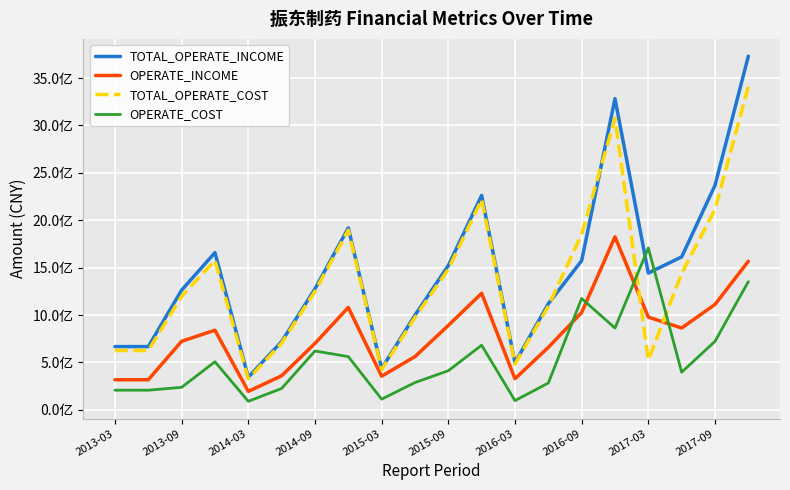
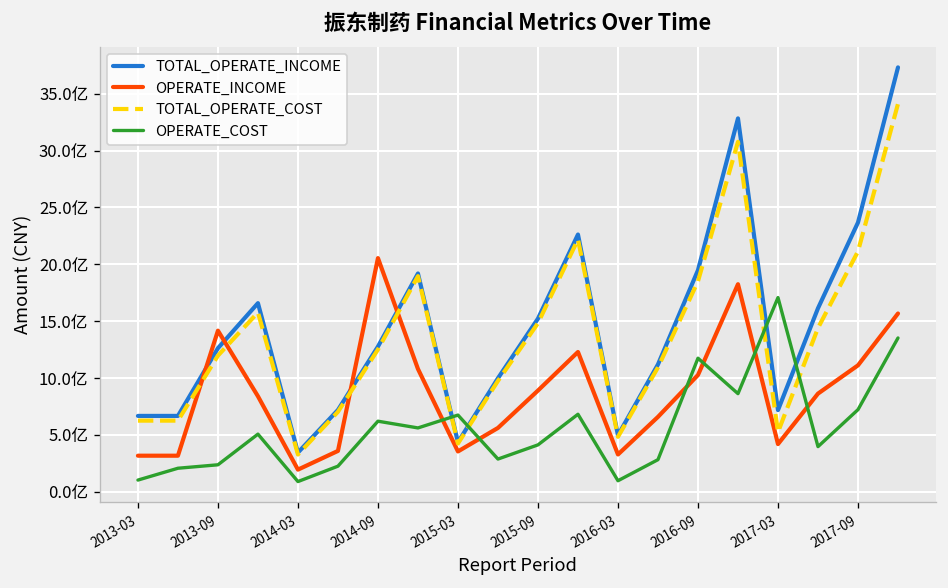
  {
    "TOTAL_OPERATE_INCOME": {
      "2013-03": "7亿",
      "2013-09": "13亿",
      "2015-09": "15亿",
-     "2016-09": "16亿",
-     "2017-03": "14亿",
+     "2016-09": "19亿",
+     "2017-03": "7亿",
      "2017-09": "24亿"
    },
    "OPERATE_INCOME": {
      "2013-03": "3亿",
-     "2013-09": "7亿",
+     "2013-09": "14亿",
      "2014-03": "2亿",
-     "2014-09": "7亿",
+     "2014-09": "21亿",
      "2015-03": "4亿",
      "2015-09": "9亿",
      "2016-03": "3亿",
      "2016-09": "10亿",
-     "2017-03": "10亿",
+     "2017-03": "4亿",
      "2017-09": "11亿"
    },
    "TOTAL_OPERATE_COST": {
      "2013-03": "6亿",
      "2013-09": "12亿",
      "2015-09": "15亿",
      "2016-09": "19亿",
      "2017-03": "5亿",
      "2017-09": "21亿"
    },
    "OPERATE_COST": {
-     "2013-03": "2亿",
+     "2013-03": "1亿",
      "2013-09": "2亿",
      "2014-03": "1亿",
      "2014-09": "6亿",
-     "2015-03": "1亿",
+     "2015-03": "7亿",
      "2015-09": "4亿",
      "2016-03": "1亿",
      "2016-09": "12亿",
      "2017-03": "17亿",
      "2017-09": "7亿"
    }
  }
